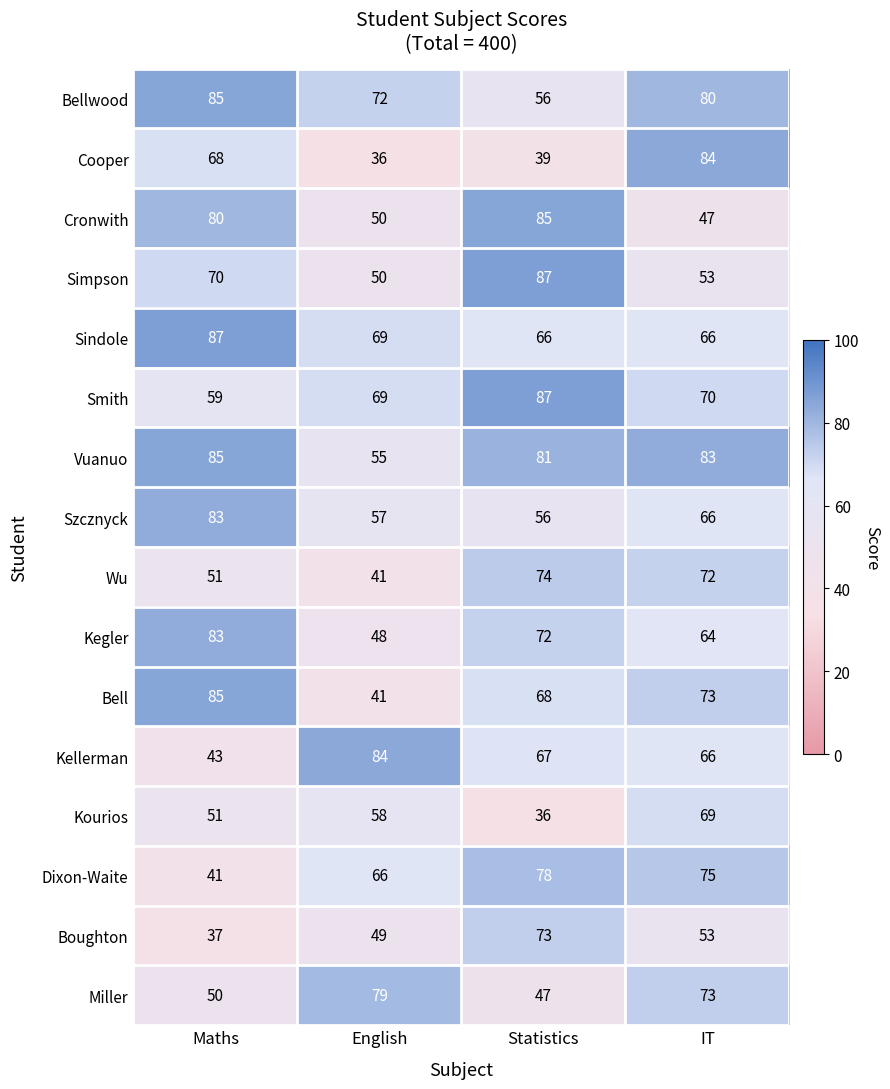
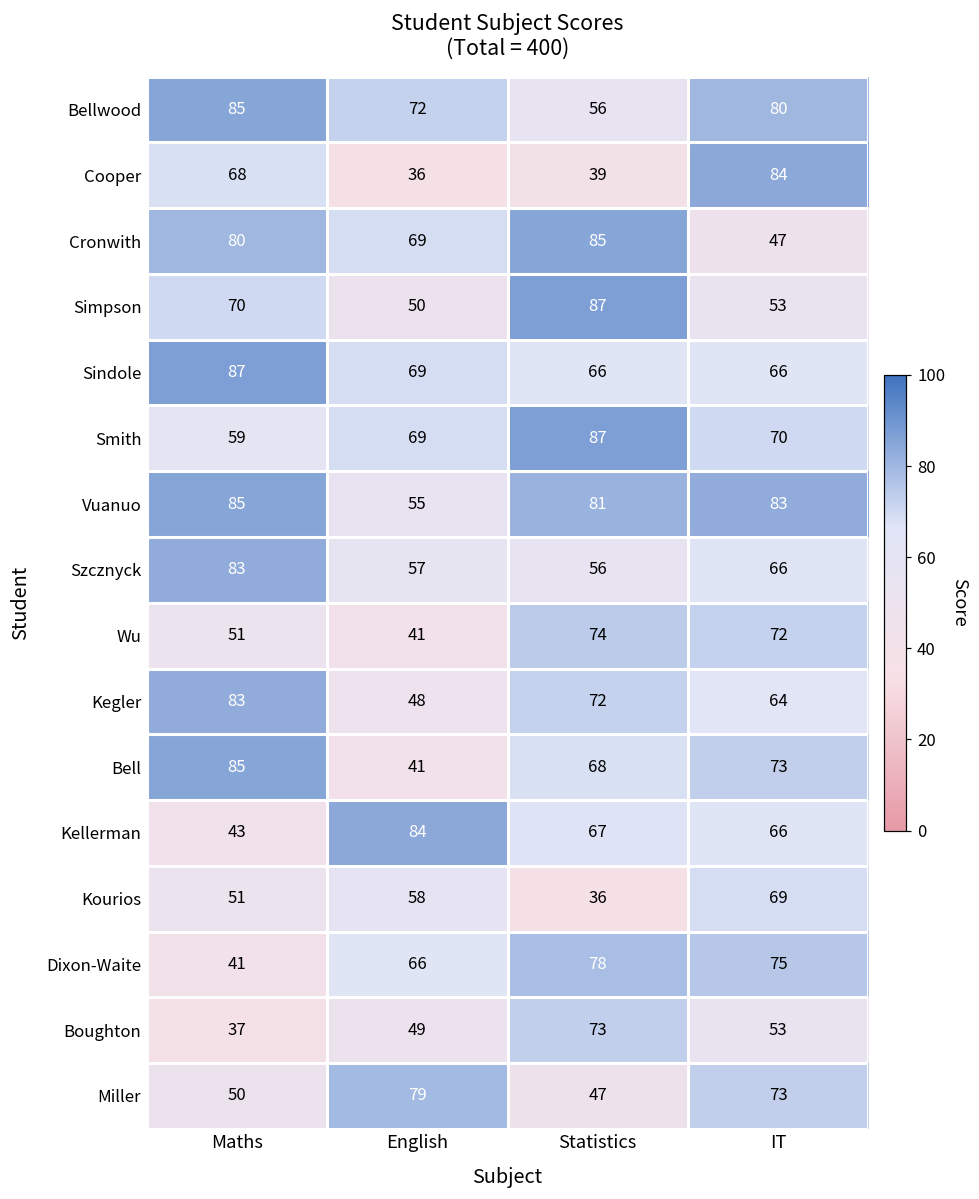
  {
    "Bellwood": {
      "Maths": 85,
      "English": 72,
      "Statistics": 56,
      "IT": 80
    },
    "Cooper": {
      "Maths": 68,
      "English": 36,
      "Statistics": 39,
      "IT": 84
    },
    "Cronwith": {
      "Maths": 80,
-     "English": 50,
+     "English": 69,
      "Statistics": 85,
      "IT": 47
    },
    "Simpson": {
      "Maths": 70,
      "English": 50,
      "Statistics": 87,
      "IT": 53
    },
    "Sindole": {
      "Maths": 87,
      "English": 69,
      "Statistics": 66,
      "IT": 66
    },
    "Smith": {
      "Maths": 59,
      "English": 69,
      "Statistics": 87,
      "IT": 70
    },
    "Vuanuo": {
      "Maths": 85,
      "English": 55,
      "Statistics": 81,
      "IT": 83
    },
    "Szcznyck": {
      "Maths": 83,
      "English": 57,
      "Statistics": 56,
      "IT": 66
    },
    "Wu": {
      "Maths": 51,
      "English": 41,
      "Statistics": 74,
      "IT": 72
    },
    "Kegler": {
      "Maths": 83,
      "English": 48,
      "Statistics": 72,
      "IT": 64
    },
    "Bell": {
      "Maths": 85,
      "English": 41,
      "Statistics": 68,
      "IT": 73
    },
    "Kellerman": {
      "Maths": 43,
      "English": 84,
      "Statistics": 67,
      "IT": 66
    },
    "Kourios": {
      "Maths": 51,
      "English": 58,
      "Statistics": 36,
      "IT": 69
    },
    "Dixon-Waite": {
      "Maths": 41,
      "English": 66,
      "Statistics": 78,
      "IT": 75
    },
    "Boughton": {
      "Maths": 37,
      "English": 49,
      "Statistics": 73,
      "IT": 53
    },
    "Miller": {
      "Maths": 50,
      "English": 79,
      "Statistics": 47,
      "IT": 73
    }
  }
